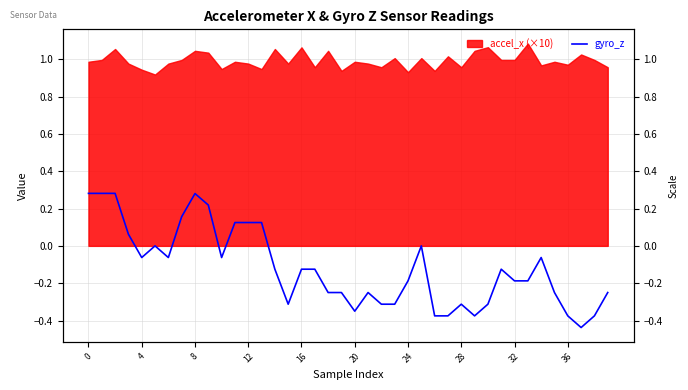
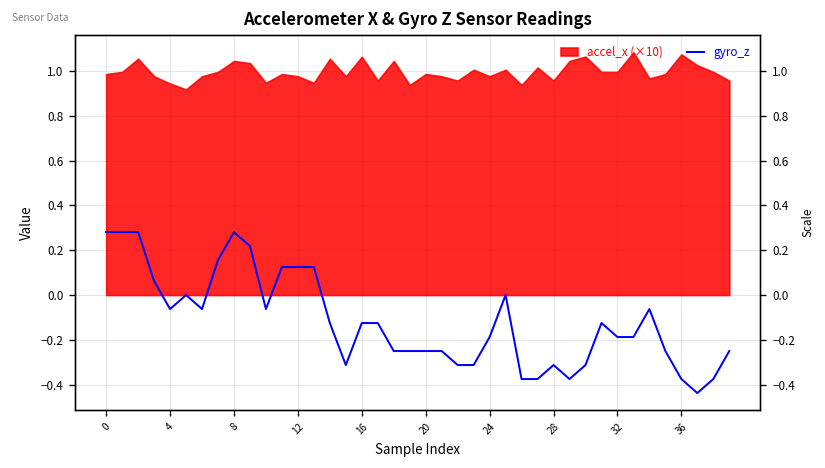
  {
    "gyro_z": {
      "0": 0.28,
      "4": -0.06,
      "8": 0.28,
      "12": 0.13,
      "16": -0.13,
-     "20": -0.35,
+     "20": -0.25,
      "24": -0.19,
      "28": -0.31,
      "32": -0.19,
      "36": -0.38
    },
    "accel_x (×10)": {
      "0": 0.99,
      "4": 0.94,
      "8": 1.04,
      "12": 0.98,
      "16": 1.06,
      "20": 0.99,
-     "24": 0.93,
+     "24": 0.98,
      "28": 0.96,
      "32": 1.00,
-     "36": 0.97
+     "36": 1.07
    }
  }
